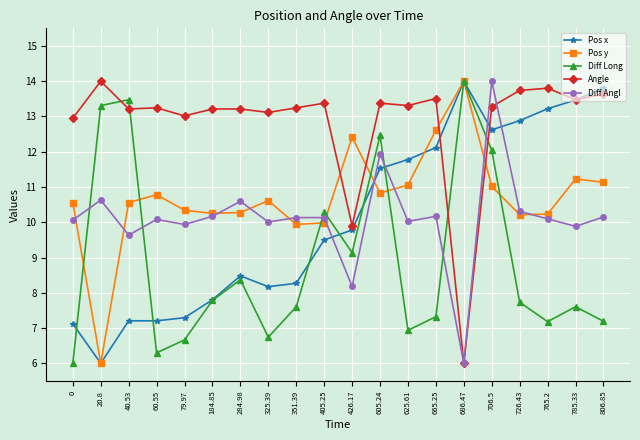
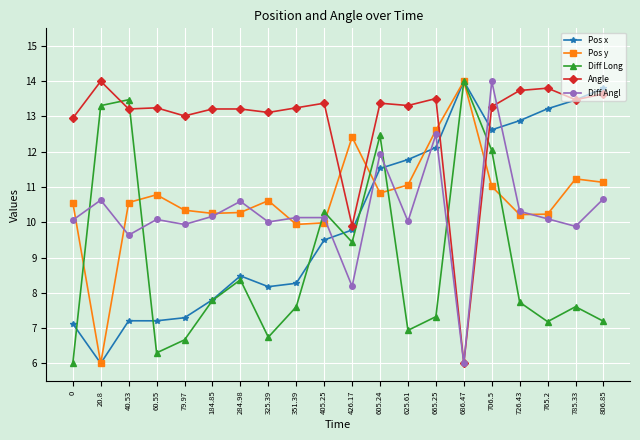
  {
    "Pos x": {
      "0": 7.1,
      "40.53": 7.2,
      "60.55": 7.2,
      "79.97": 7.3,
      "284.98": 8.5,
      "325.39": 8.2,
      "351.39": 8.3,
      "405.25": 9.5,
      "426.17": 9.8,
      "605.24": 11.5,
      "625.61": 11.8,
      "665.25": 12.1,
      "706.5": 12.6,
      "726.43": 12.9,
      "765.2": 13.2
    },
    "Pos y": {
      "0": 10.6,
      "40.53": 10.6,
      "60.55": 10.8,
      "79.97": 10.3,
      "184.85": 10.3,
      "284.98": 10.3,
      "325.39": 10.6,
      "351.39": 9.9,
      "405.25": 10.0,
      "426.17": 12.4,
      "605.24": 10.8,
      "625.61": 11.1,
      "665.25": 12.6,
      "706.5": 11.0,
      "726.43": 10.2,
      "765.2": 10.2,
      "785.33": 11.2,
      "806.85": 11.1
    },
    "Diff Long": {
      "0": 6.0,
      "20.8": 13.3,
      "40.53": 13.5,
      "60.55": 6.3,
      "79.97": 6.7,
      "284.98": 8.4,
      "325.39": 6.7,
      "351.39": 7.6,
      "405.25": 10.3,
-     "426.17": 9.1,
+     "426.17": 9.4,
      "605.24": 12.5,
      "625.61": 6.9,
      "665.25": 7.3,
      "706.5": 12.0,
      "726.43": 7.7,
      "765.2": 7.2,
      "785.33": 7.6,
      "806.85": 7.2
    },
    "Angle": {
      "0": 13.0,
      "20.8": 14.0,
      "40.53": 13.2,
      "60.55": 13.2,
      "79.97": 13.0,
      "184.85": 13.2,
      "284.98": 13.2,
      "325.39": 13.1,
      "351.39": 13.2,
      "405.25": 13.4,
      "426.17": 9.9,
      "605.24": 13.4,
      "625.61": 13.3,
      "665.25": 13.5,
      "706.5": 13.3,
      "726.43": 13.7,
      "765.2": 13.8
    },
    "Diff Angl": {
      "0": 10.1,
      "20.8": 10.6,
      "40.53": 9.6,
      "60.55": 10.1,
      "79.97": 9.9,
      "184.85": 10.2,
      "284.98": 10.6,
      "325.39": 10.0,
      "351.39": 10.1,
      "405.25": 10.1,
      "426.17": 8.2,
      "605.24": 11.9,
      "625.61": 10.0,
-     "665.25": 10.2,
+     "665.25": 12.5,
      "706.5": 14.0,
      "726.43": 10.3,
      "765.2": 10.1,
      "785.33": 9.9,
-     "806.85": 10.2
+     "806.85": 10.7
    }
  }
